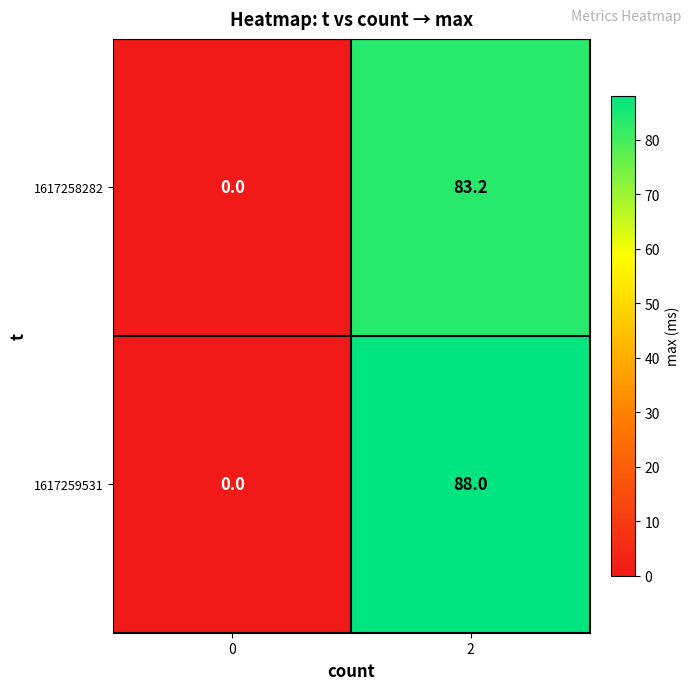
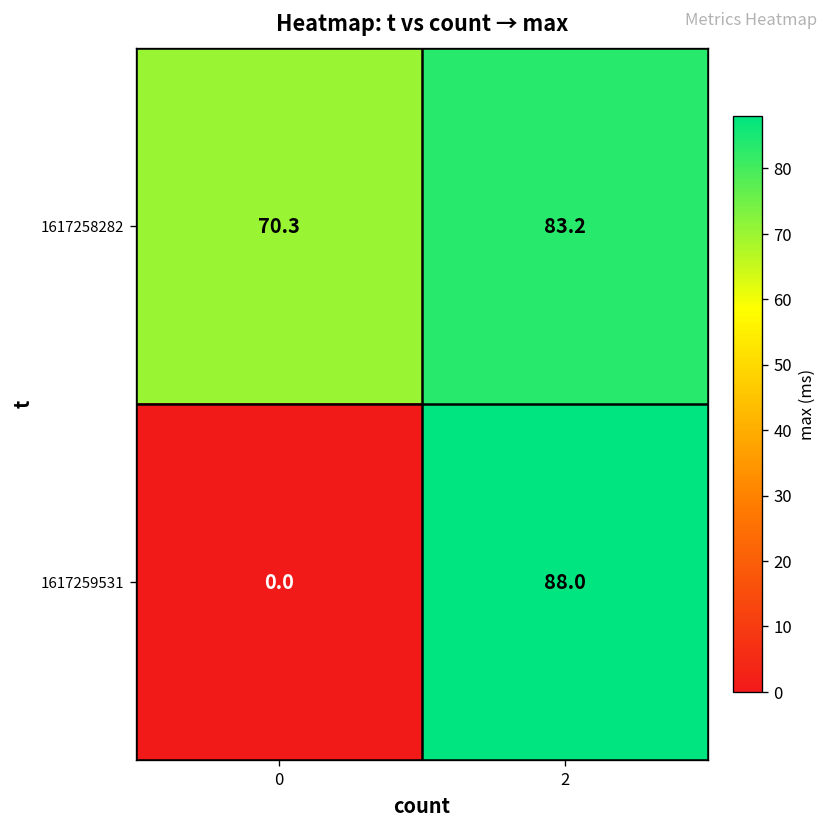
  {
    "1617258282": {
-     "0": 0.0,
+     "0": 70.3,
      "2": 83.2
    },
    "1617259531": {
      "0": 0.0,
      "2": 88.0
    }
  }
